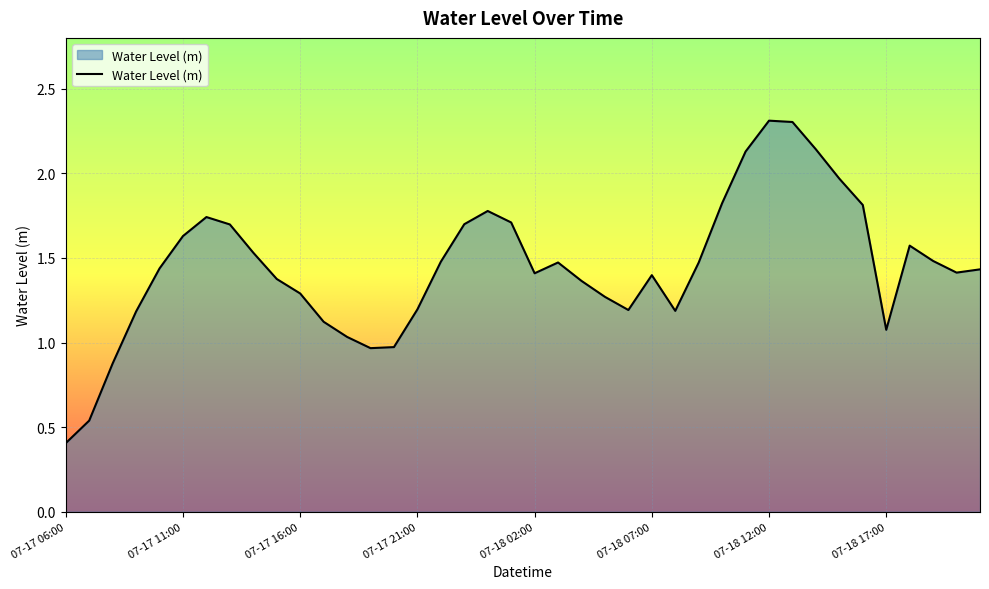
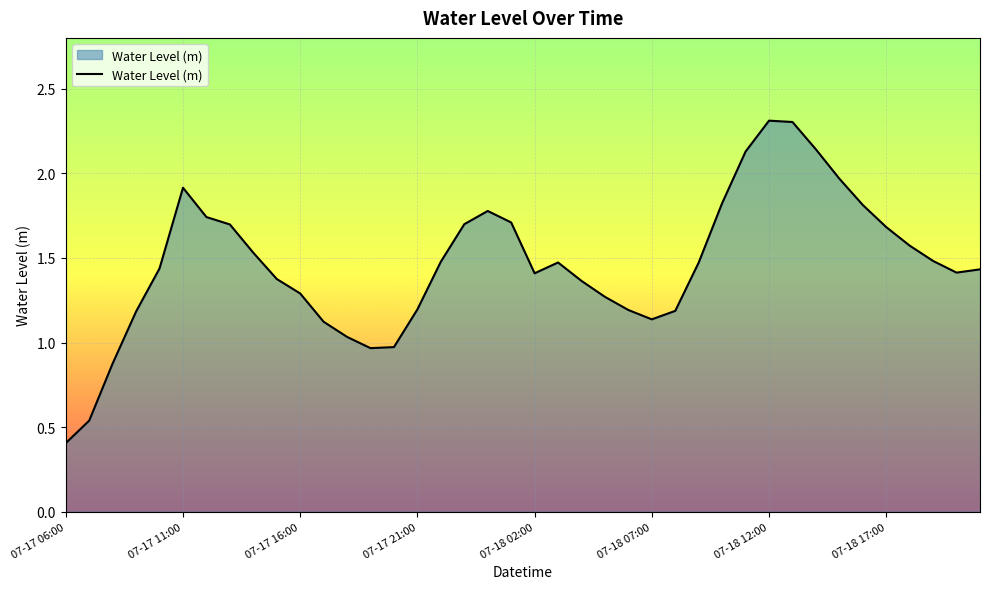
  {
    "07-17 06:00": 0.41,
-   "07-17 11:00": 1.63,
+   "07-17 11:00": 1.91,
    "07-17 16:00": 1.29,
    "07-17 21:00": 1.20,
    "07-18 02:00": 1.41,
-   "07-18 07:00": 1.40,
+   "07-18 07:00": 1.14,
    "07-18 12:00": 2.31,
-   "07-18 17:00": 1.08
+   "07-18 17:00": 1.68
  }
